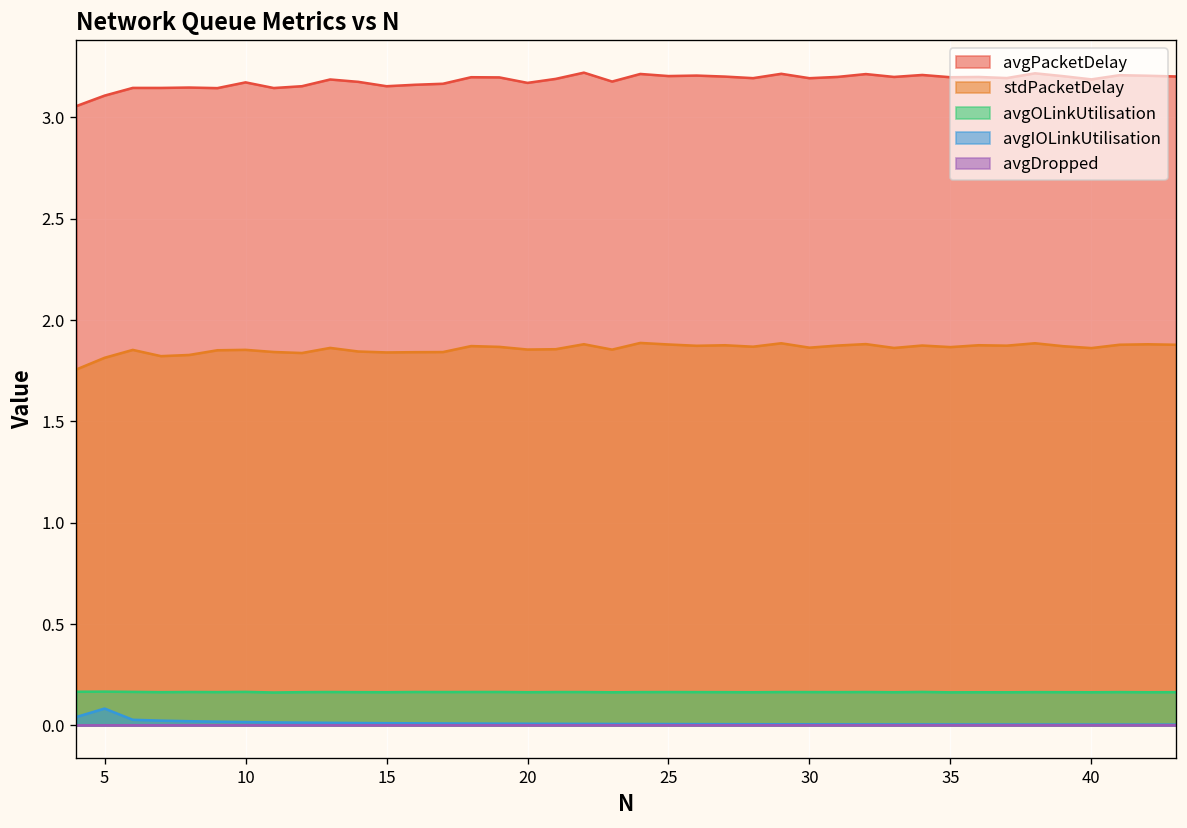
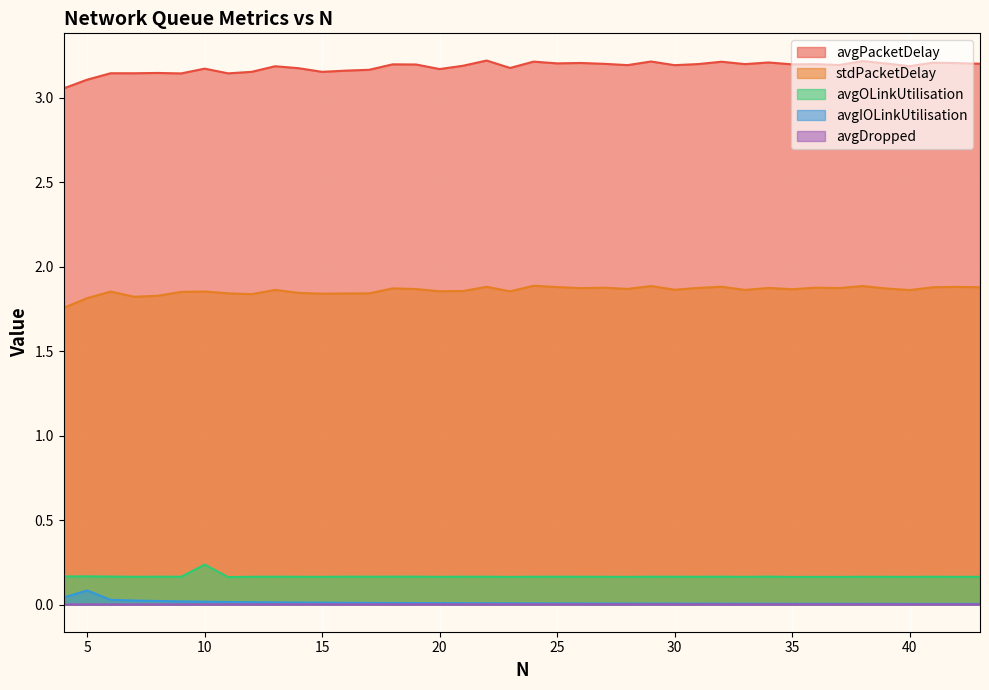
  {
    "avgOLinkUtilisation": {
      "5": 0.17,
-     "10": 0.17,
+     "10": 0.24,
      "15": 0.16,
      "20": 0.16,
      "25": 0.16,
      "30": 0.16,
      "35": 0.16,
      "40": 0.16
    },
    "avgIOLinkUtilisation": {
      "5": 0.08,
      "10": 0.02
    },
    "avgDropped": {
      "5": 0.00,
      "10": 0.00
    }
  }
